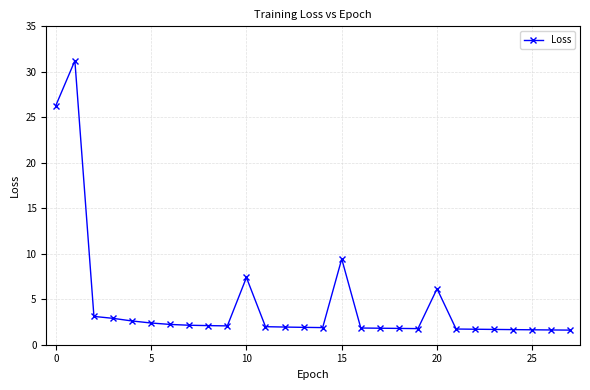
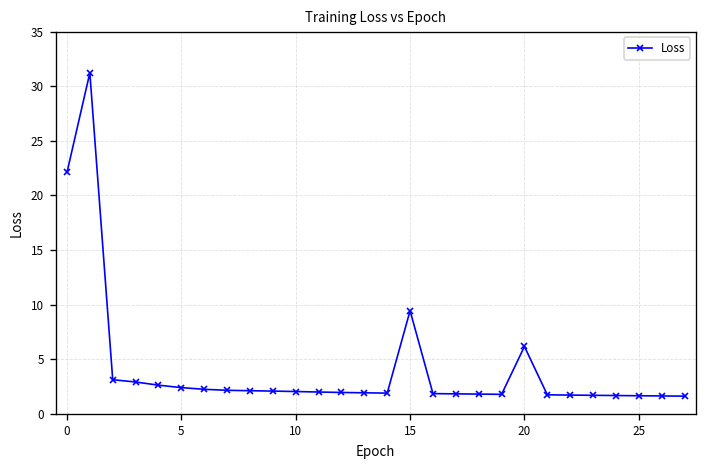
  {
-   "0": 26,
+   "0": 22,
    "5": 2,
-   "10": 7,
+   "10": 2,
    "15": 9,
    "20": 6,
    "25": 2
  }
